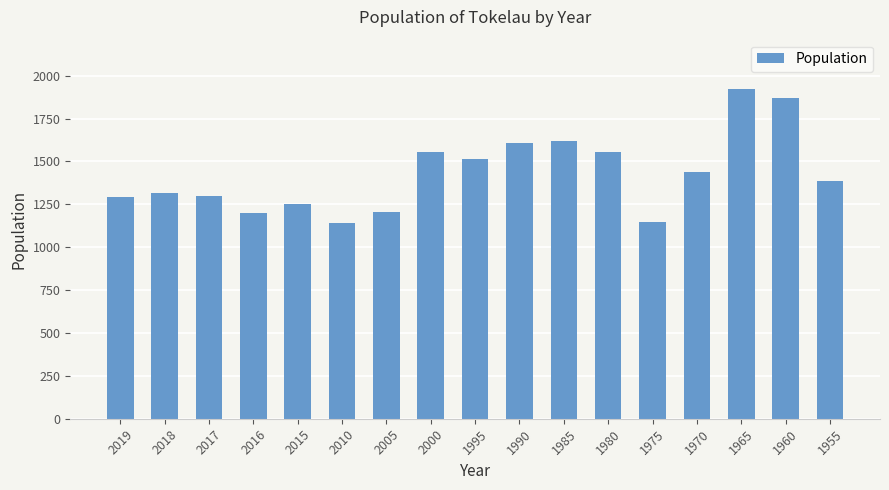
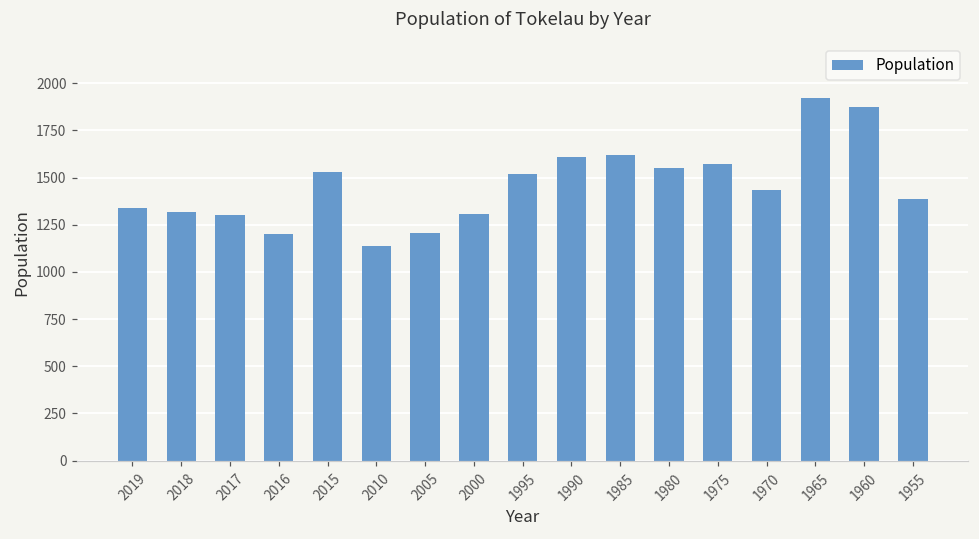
  {
-   "2019": 1290,
+   "2019": 1340,
    "2018": 1320,
    "2017": 1300,
    "2016": 1200,
-   "2015": 1250,
+   "2015": 1530,
    "2010": 1140,
    "2005": 1210,
-   "2000": 1550,
+   "2000": 1310,
    "1995": 1520,
    "1990": 1610,
    "1985": 1620,
    "1980": 1550,
-   "1975": 1150,
+   "1975": 1570,
    "1970": 1440,
    "1965": 1920,
    "1960": 1870,
    "1955": 1390
  }
